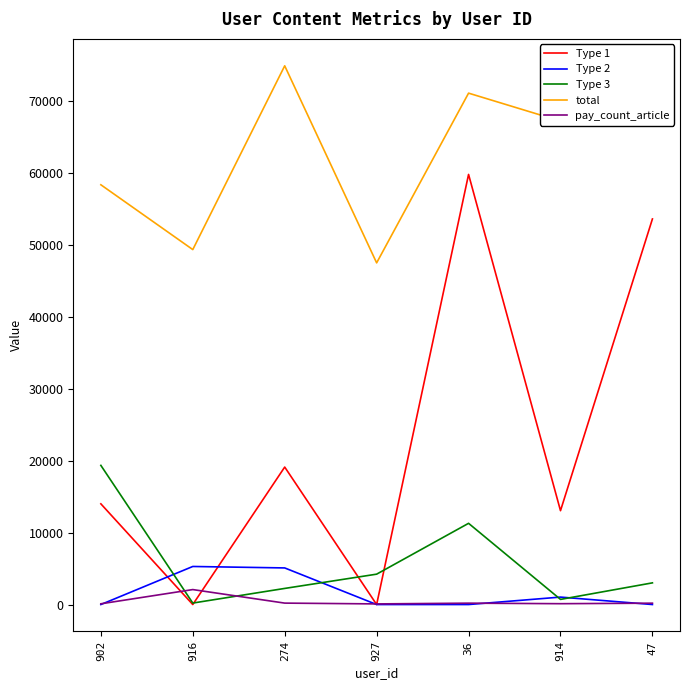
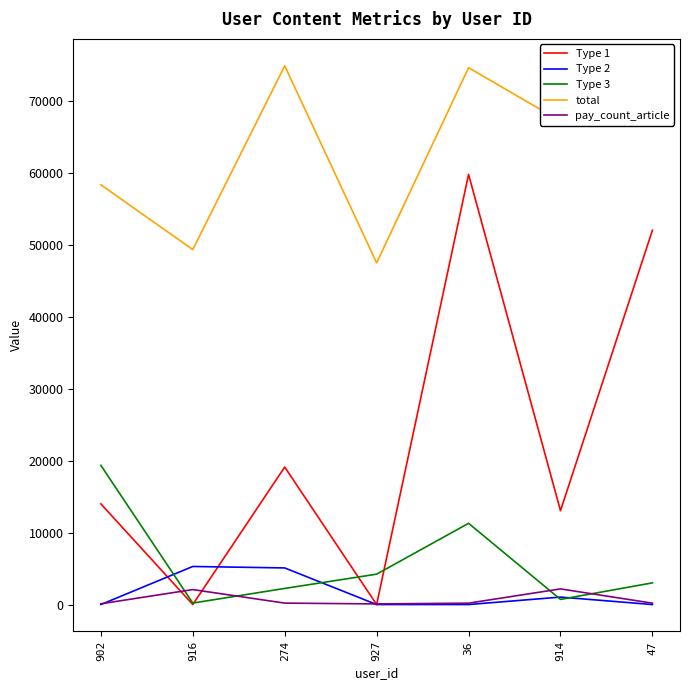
  {
    "Type 1": {
      "902": 14000,
      "274": 19000,
      "36": 60000,
      "914": 13000,
-     "47": 54000
+     "47": 52000
    },
    "Type 2": {
      "916": 5000,
      "274": 5000
    },
    "Type 3": {
      "902": 19000,
      "274": 2000,
      "927": 4000,
      "36": 11000,
      "47": 3000
    },
    "total": {
      "902": 58000,
      "916": 49000,
      "274": 75000,
      "927": 48000,
-     "36": 71000
+     "36": 75000
    },
    "pay_count_article": {
      "916": 2000,
      "274": 0,
-     "914": 0
+     "914": 2000
    }
  }
